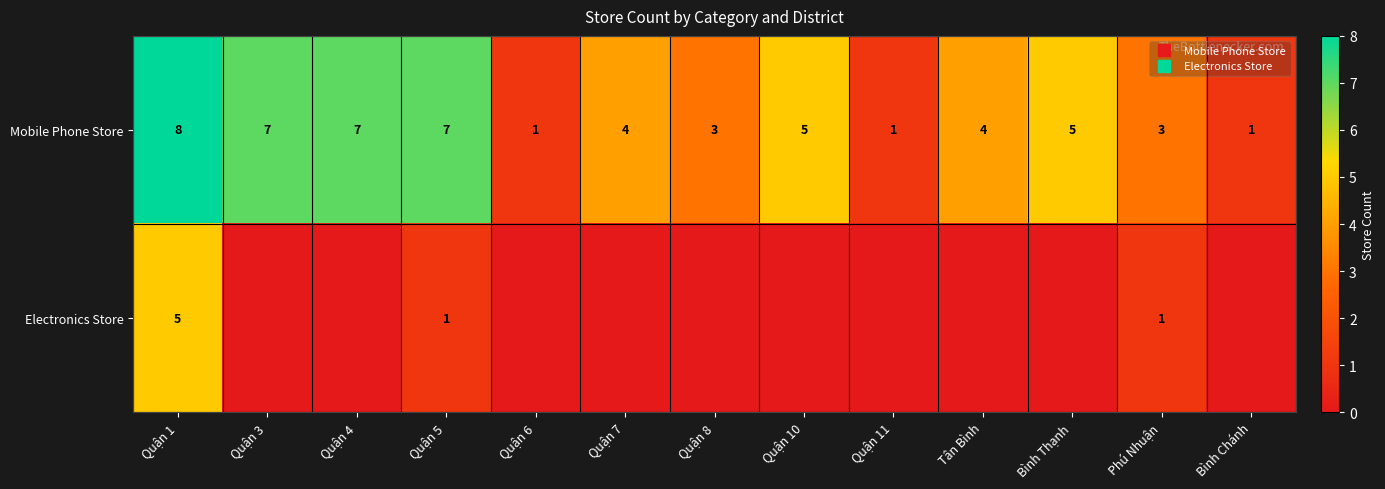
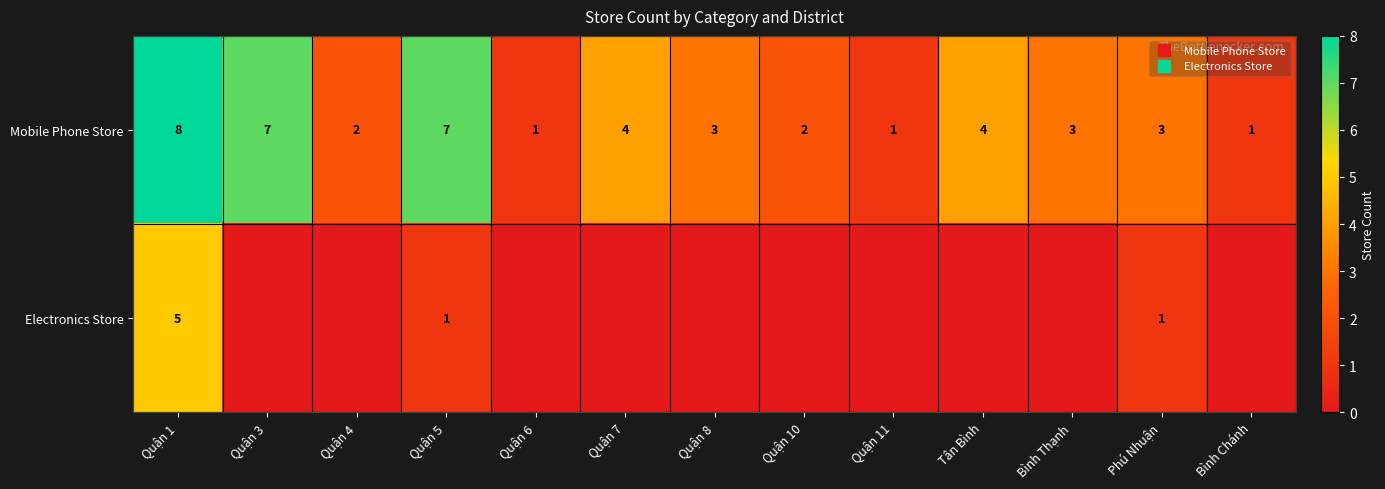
  {
    "Mobile Phone Store": {
      "Quận 1": 8,
      "Quận 3": 7,
-     "Quận 4": 7,
+     "Quận 4": 2,
      "Quận 5": 7,
      "Quận 6": 1,
      "Quận 7": 4,
      "Quận 8": 3,
-     "Quận 10": 5,
+     "Quận 10": 2,
      "Quận 11": 1,
      "Tân Bình": 4,
-     "Bình Thạnh": 5,
+     "Bình Thạnh": 3,
      "Phú Nhuận": 3,
      "Bình Chánh": 1
    },
    "Electronics Store": {
      "Quận 1": 5,
      "Quận 5": 1,
      "Phú Nhuận": 1
    }
  }
